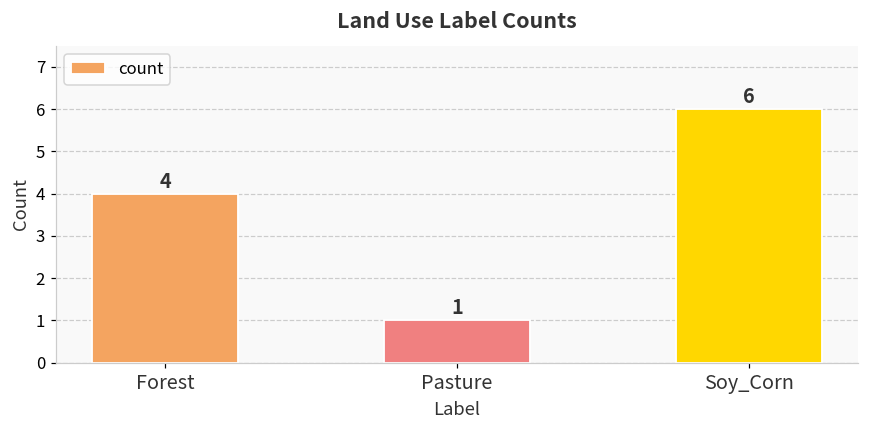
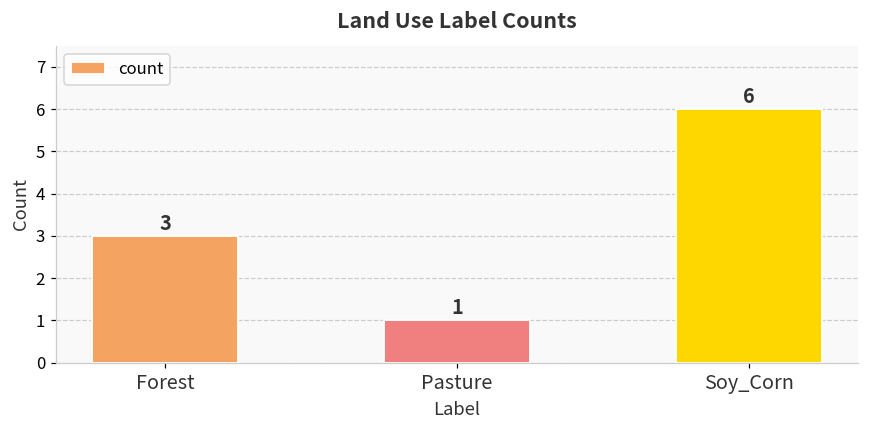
  {
-   "Forest": 4,
+   "Forest": 3,
    "Pasture": 1,
    "Soy_Corn": 6
  }
